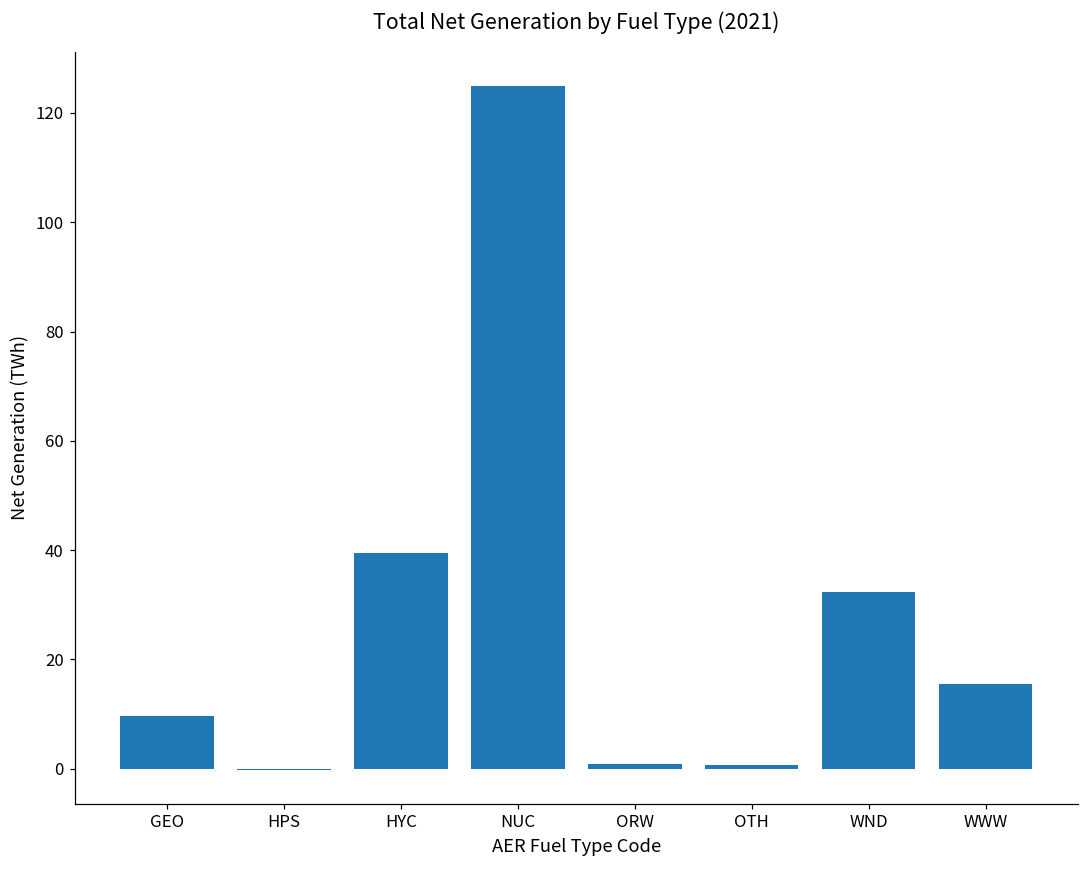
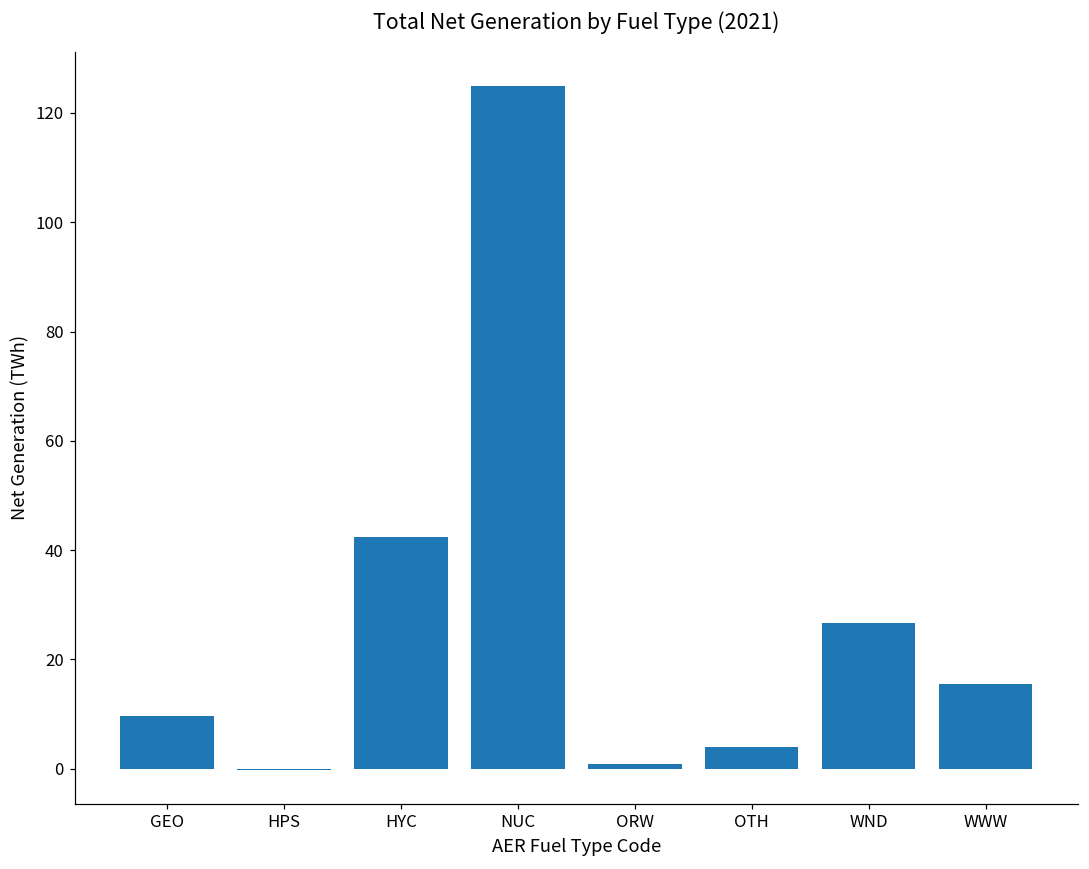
  {
    "GEO": 10,
-   "HYC": 39,
+   "HYC": 42,
    "NUC": 125,
    "ORW": 1,
-   "OTH": 1,
-   "WND": 32,
+   "OTH": 4,
+   "WND": 27,
    "WWW": 15
  }
